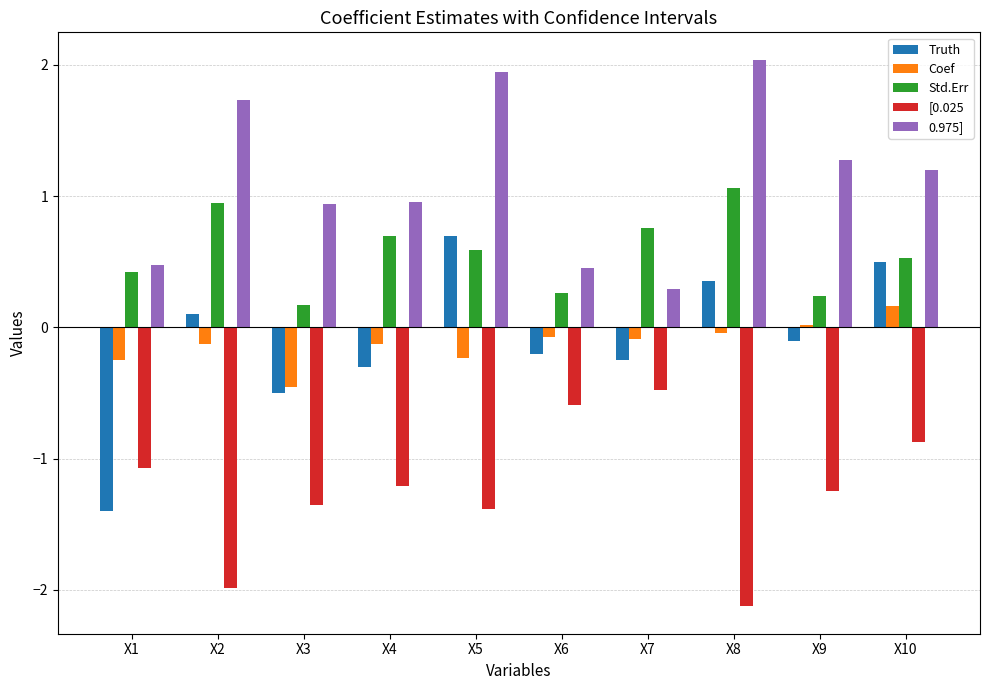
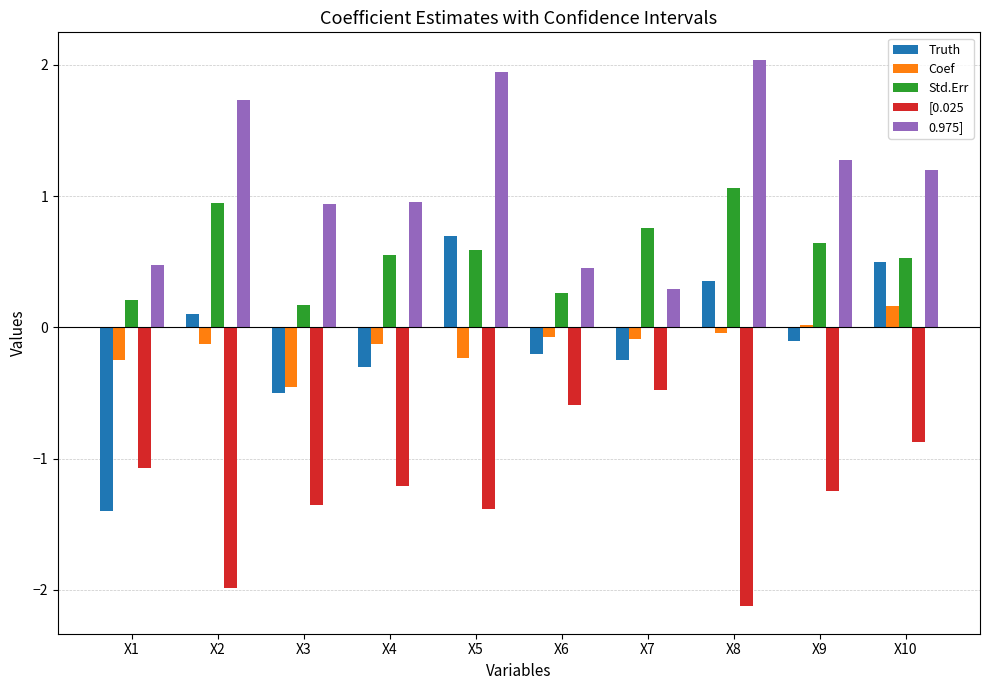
  {
    "Truth": {
      "X1": -1.40,
      "X2": 0.10,
      "X3": -0.50,
      "X4": -0.30,
      "X5": 0.70,
      "X6": -0.20,
      "X7": -0.25,
      "X8": 0.35,
      "X9": -0.10,
      "X10": 0.50
    },
    "Coef": {
      "X1": -0.25,
      "X2": -0.13,
      "X3": -0.45,
      "X4": -0.13,
      "X5": -0.23,
      "X6": -0.07,
      "X7": -0.09,
      "X8": -0.04,
      "X10": 0.16
    },
    "Std.Err": {
-     "X1": 0.42,
+     "X1": 0.21,
      "X2": 0.95,
      "X3": 0.17,
-     "X4": 0.70,
+     "X4": 0.55,
      "X5": 0.59,
      "X6": 0.27,
      "X7": 0.76,
      "X8": 1.06,
-     "X9": 0.24,
+     "X9": 0.64,
      "X10": 0.53
    },
    "[0.025": {
      "X1": -1.07,
      "X2": -1.99,
      "X3": -1.35,
      "X4": -1.21,
      "X5": -1.39,
      "X6": -0.59,
      "X7": -0.48,
      "X8": -2.13,
      "X9": -1.25,
      "X10": -0.87
    },
    "0.975]": {
      "X1": 0.48,
      "X2": 1.73,
      "X3": 0.94,
      "X4": 0.96,
      "X5": 1.95,
      "X6": 0.45,
      "X7": 0.30,
      "X8": 2.04,
      "X9": 1.28,
      "X10": 1.20
    }
  }
